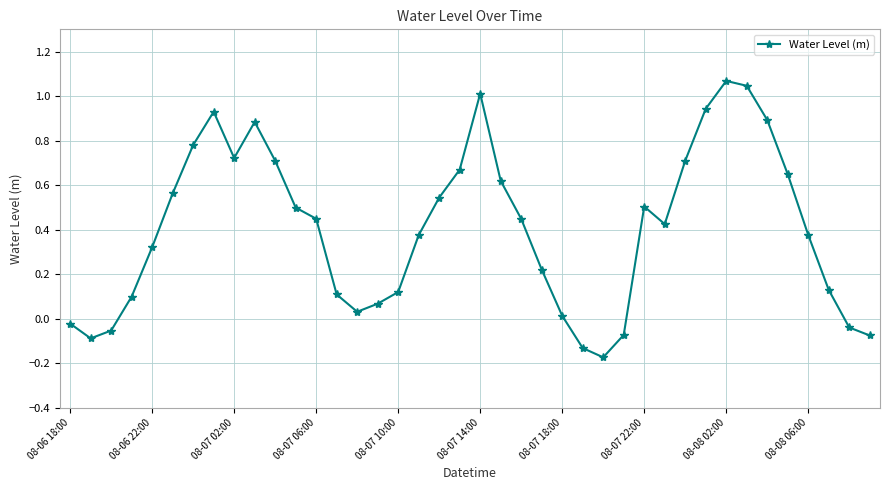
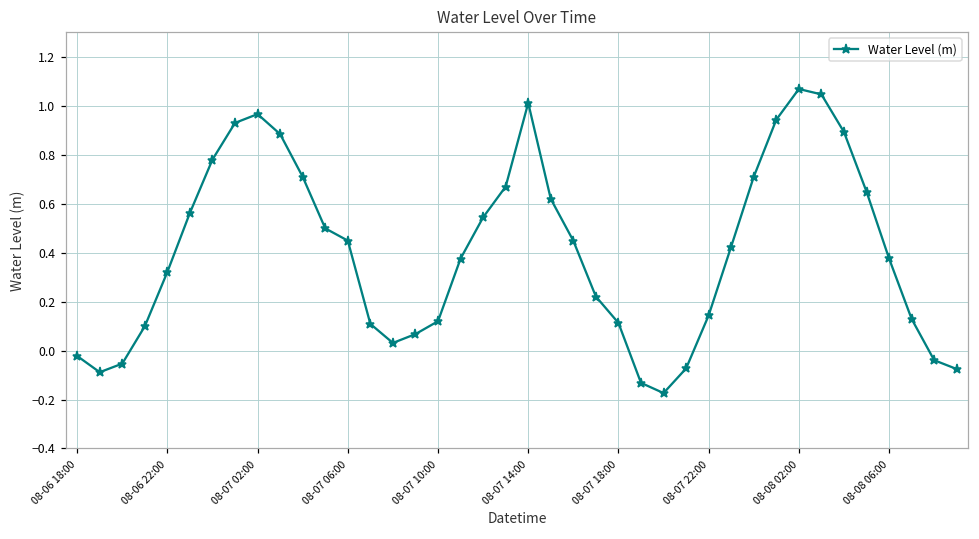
  {
    "08-06 18:00": -0.02,
    "08-06 22:00": 0.32,
-   "08-07 02:00": 0.72,
+   "08-07 02:00": 0.97,
    "08-07 06:00": 0.45,
    "08-07 10:00": 0.12,
    "08-07 14:00": 1.01,
-   "08-07 18:00": 0.01,
-   "08-07 22:00": 0.50,
+   "08-07 18:00": 0.11,
+   "08-07 22:00": 0.14,
    "08-08 02:00": 1.07,
    "08-08 06:00": 0.38
  }
